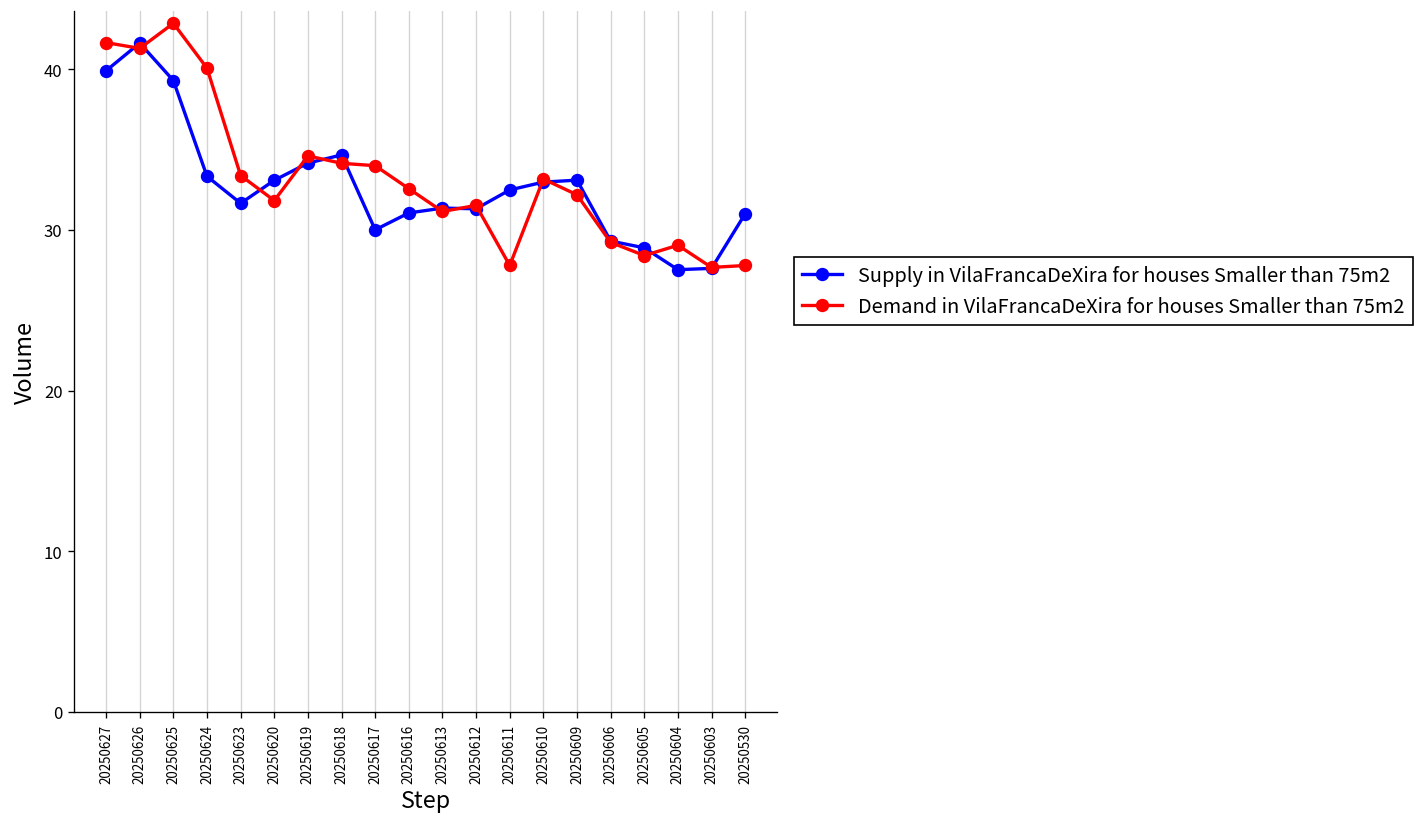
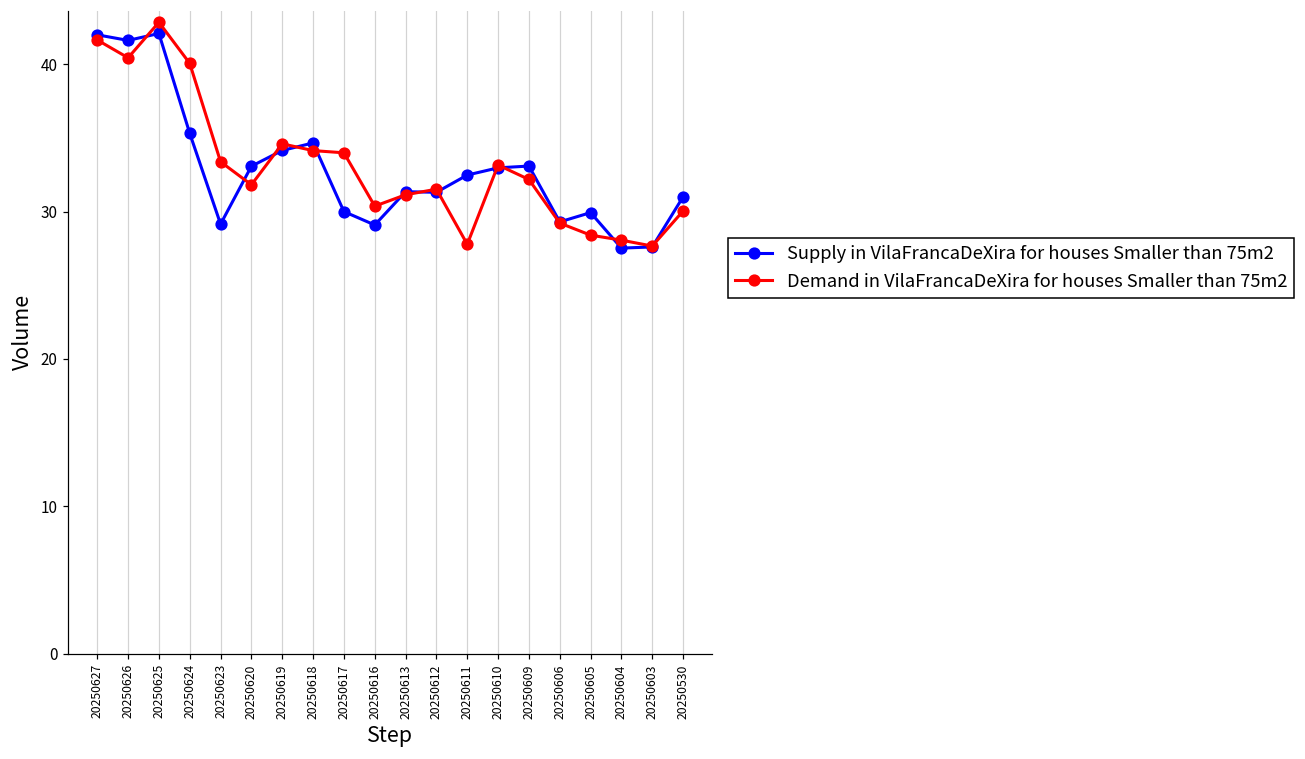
  {
    "Supply in VilaFrancaDeXira for houses Smaller than 75m2": {
-     "20250627": 39.9,
+     "20250627": 42.0,
      "20250626": 41.6,
-     "20250625": 39.3,
-     "20250624": 33.3,
-     "20250623": 31.7,
+     "20250625": 42.1,
+     "20250624": 35.3,
+     "20250623": 29.2,
      "20250620": 33.1,
      "20250619": 34.2,
      "20250618": 34.7,
      "20250617": 30.0,
-     "20250616": 31.1,
+     "20250616": 29.1,
      "20250613": 31.4,
      "20250612": 31.3,
      "20250611": 32.5,
      "20250610": 33.0,
      "20250609": 33.1,
-     "20250605": 28.9,
+     "20250605": 29.9,
      "20250604": 27.5,
      "20250530": 31.0
    },
    "Demand in VilaFrancaDeXira for houses Smaller than 75m2": {
      "20250627": 41.7,
-     "20250626": 41.3,
+     "20250626": 40.4,
      "20250625": 42.9,
      "20250624": 40.1,
      "20250623": 33.4,
      "20250620": 31.8,
      "20250619": 34.6,
      "20250618": 34.1,
      "20250617": 34.0,
-     "20250616": 32.6,
+     "20250616": 30.4,
      "20250613": 31.1,
      "20250612": 31.5,
      "20250611": 27.8,
      "20250610": 33.2,
      "20250609": 32.2,
      "20250605": 28.4,
-     "20250604": 29.0,
-     "20250530": 27.8
+     "20250604": 28.1,
+     "20250530": 30.0
    }
  }
